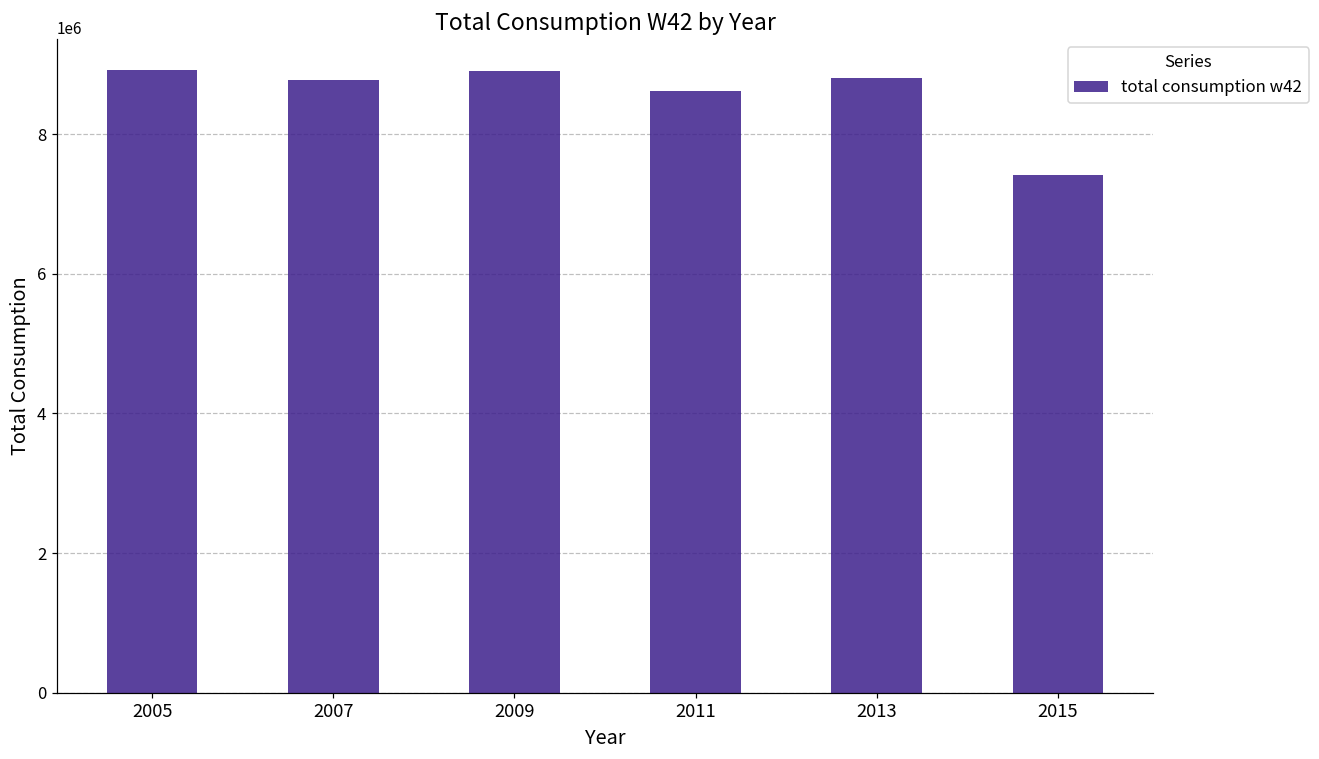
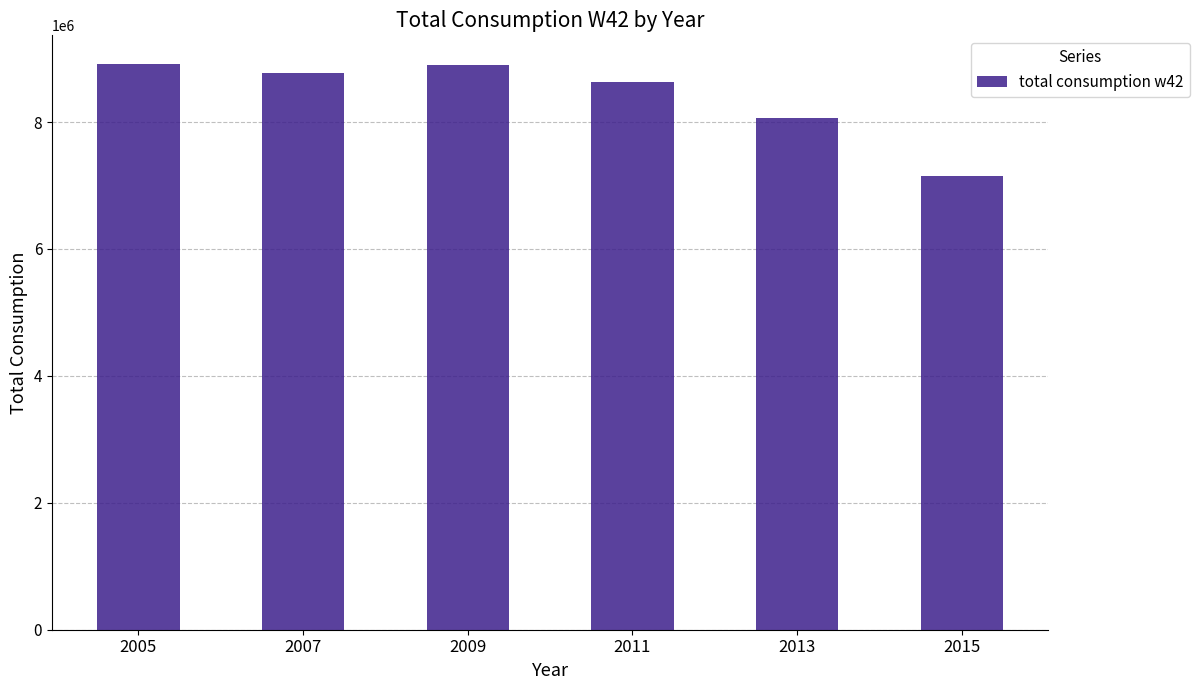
  {
    "2005": 8900000,
    "2007": 8800000,
    "2009": 8900000,
    "2011": 8600000,
-   "2013": 8800000,
-   "2015": 7400000
+   "2013": 8100000,
+   "2015": 7100000
  }
